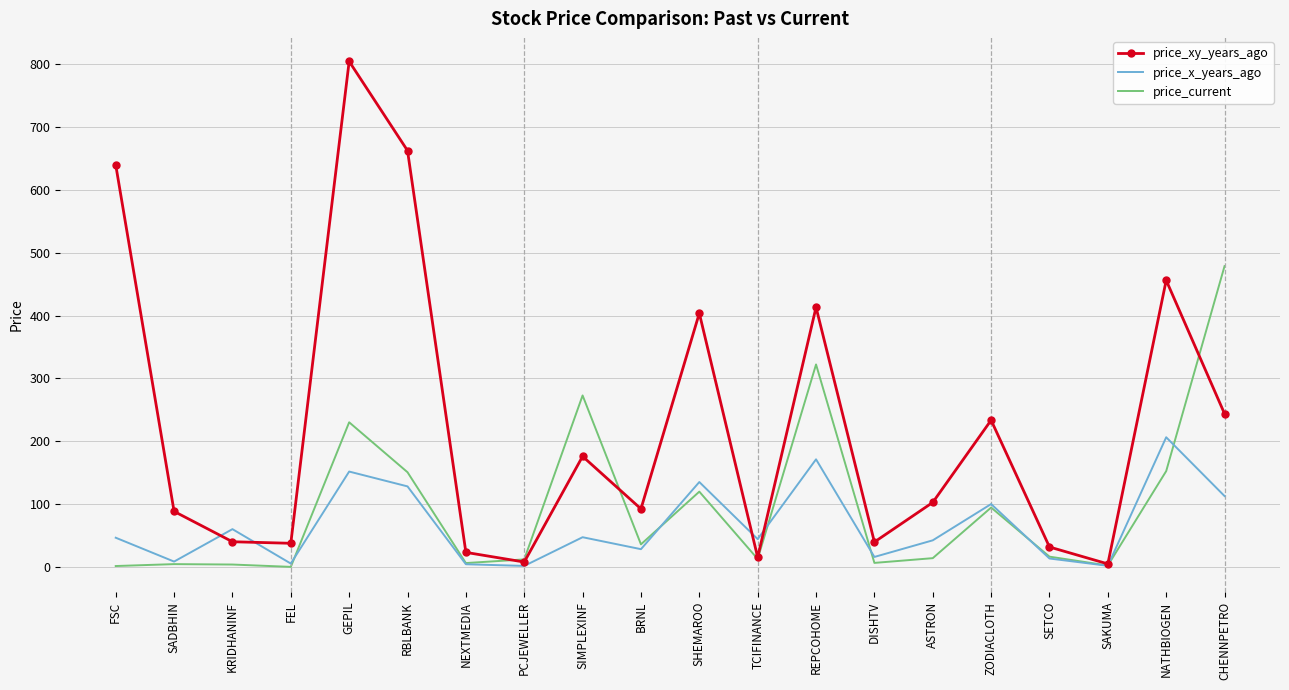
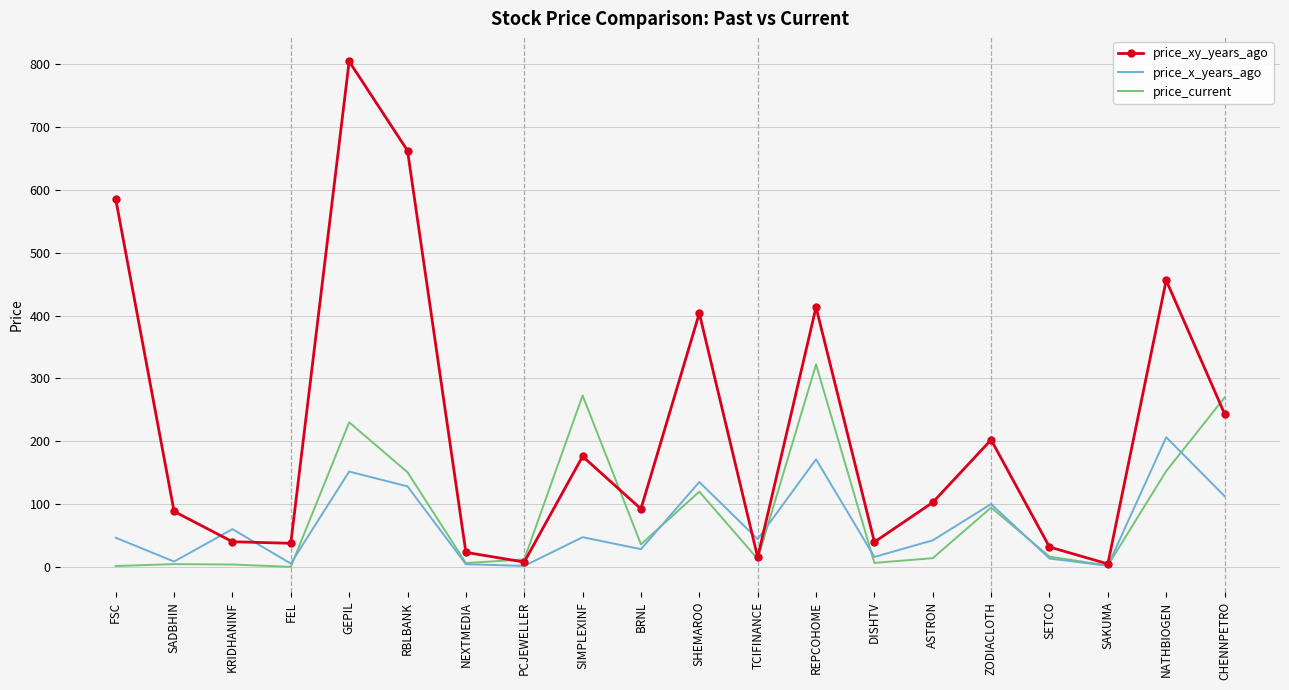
  {
    "price_xy_years_ago": {
-     "FSC": 640,
+     "FSC": 590,
      "SADBHIN": 90,
      "KRIDHANINF": 40,
      "FEL": 40,
      "GEPIL": 800,
      "RBLBANK": 660,
      "NEXTMEDIA": 20,
      "PCJEWELLER": 10,
      "SIMPLEXINF": 180,
      "BRNL": 90,
      "SHEMAROO": 400,
      "REPCOHOME": 410,
      "DISHTV": 40,
      "ASTRON": 100,
-     "ZODIACLOTH": 230,
+     "ZODIACLOTH": 200,
      "SETCO": 30,
      "NATHBIOGEN": 460,
      "CHENNPETRO": 240
    },
    "price_x_years_ago": {
      "FSC": 50,
      "KRIDHANINF": 60,
      "FEL": 10,
      "GEPIL": 150,
      "RBLBANK": 130,
      "PCJEWELLER": 0,
      "SIMPLEXINF": 50,
      "BRNL": 30,
      "SHEMAROO": 140,
      "TCIFINANCE": 40,
      "REPCOHOME": 170,
      "DISHTV": 20,
      "ASTRON": 40,
      "ZODIACLOTH": 100,
      "NATHBIOGEN": 210,
      "CHENNPETRO": 110
    },
    "price_current": {
      "FSC": 0,
      "KRIDHANINF": 0,
      "FEL": 0,
      "GEPIL": 230,
      "RBLBANK": 150,
      "PCJEWELLER": 10,
      "SIMPLEXINF": 270,
      "BRNL": 40,
      "SHEMAROO": 120,
      "REPCOHOME": 320,
      "DISHTV": 10,
      "ASTRON": 10,
      "ZODIACLOTH": 90,
      "NATHBIOGEN": 150,
-     "CHENNPETRO": 480
+     "CHENNPETRO": 270
    }
  }
